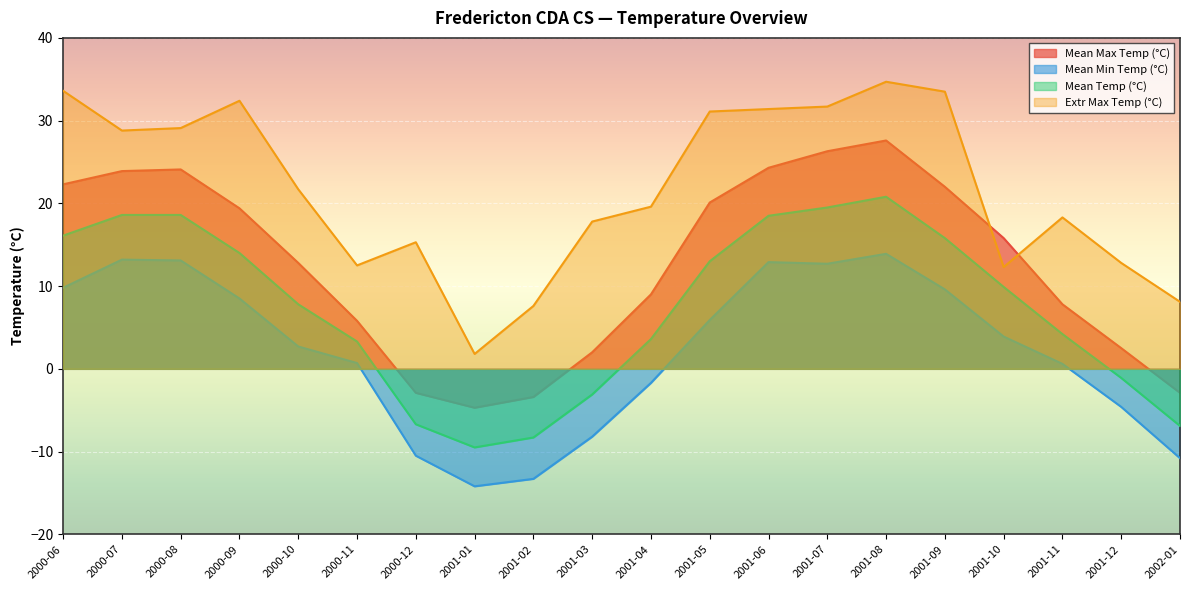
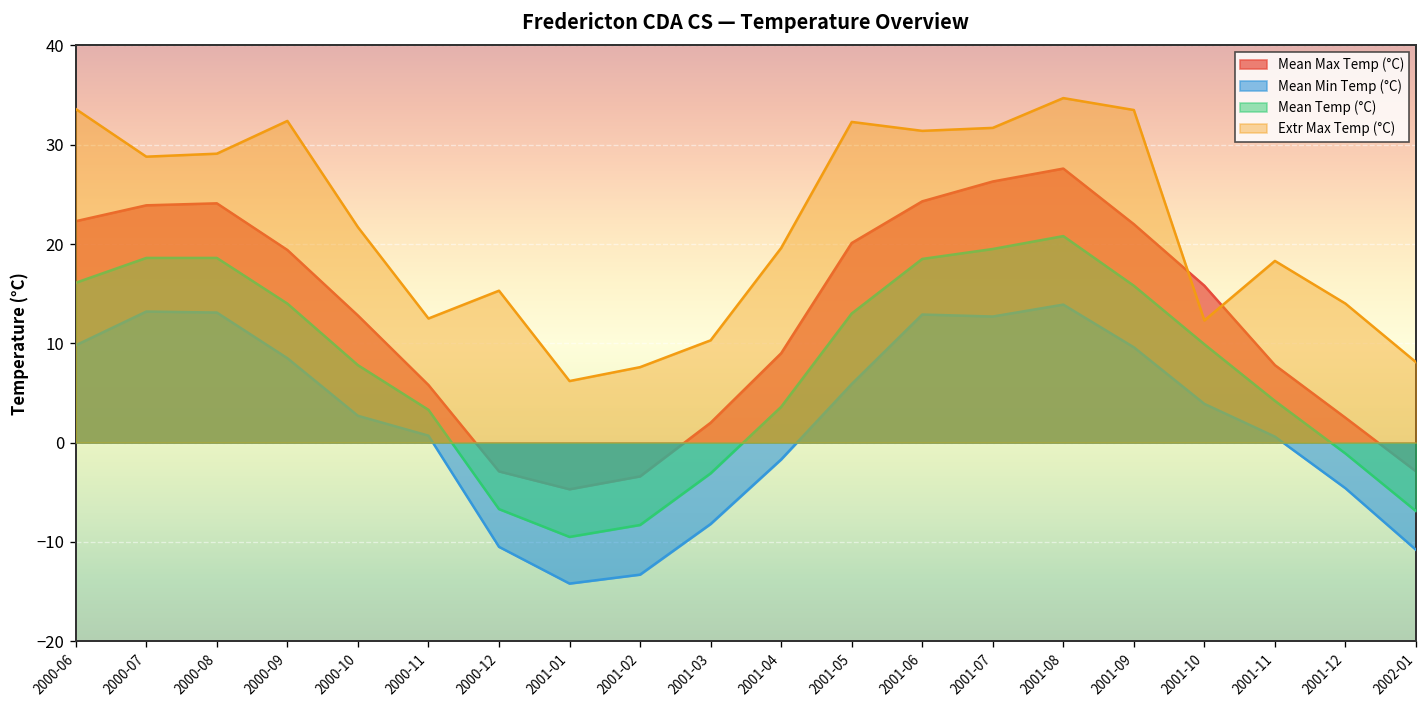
  {
    "Extr Max Temp (°C)": {
      "2000-06": 34,
      "2000-07": 29,
      "2000-08": 29,
      "2000-09": 32,
      "2000-10": 22,
      "2000-11": 13,
      "2000-12": 15,
-     "2001-01": 2,
+     "2001-01": 6,
      "2001-02": 8,
-     "2001-03": 18,
+     "2001-03": 10,
      "2001-04": 20,
-     "2001-05": 31,
+     "2001-05": 32,
      "2001-06": 31,
      "2001-07": 32,
      "2001-08": 35,
      "2001-09": 34,
      "2001-10": 12,
      "2001-11": 18,
-     "2001-12": 13,
+     "2001-12": 14,
      "2002-01": 8
    }
  }
